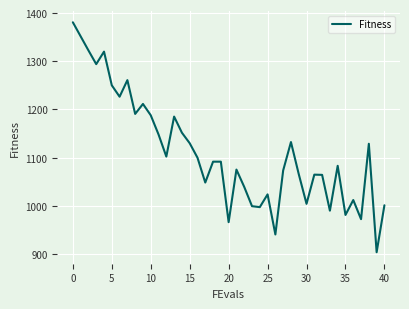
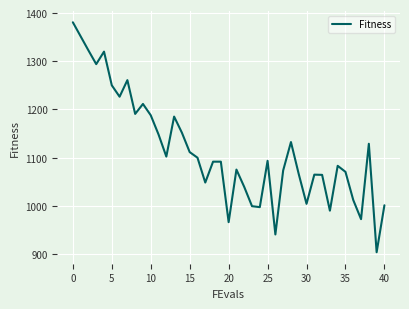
  {
    "0": 1380,
    "5": 1250,
    "10": 1190,
-   "15": 1130,
+   "15": 1110,
    "20": 970,
-   "25": 1020,
+   "25": 1090,
    "30": 1000,
-   "35": 980,
+   "35": 1070,
    "40": 1000
  }
